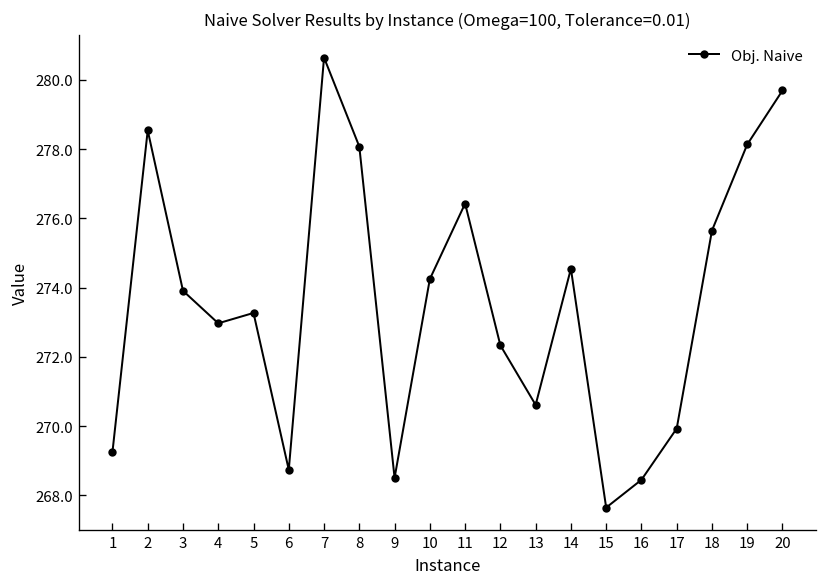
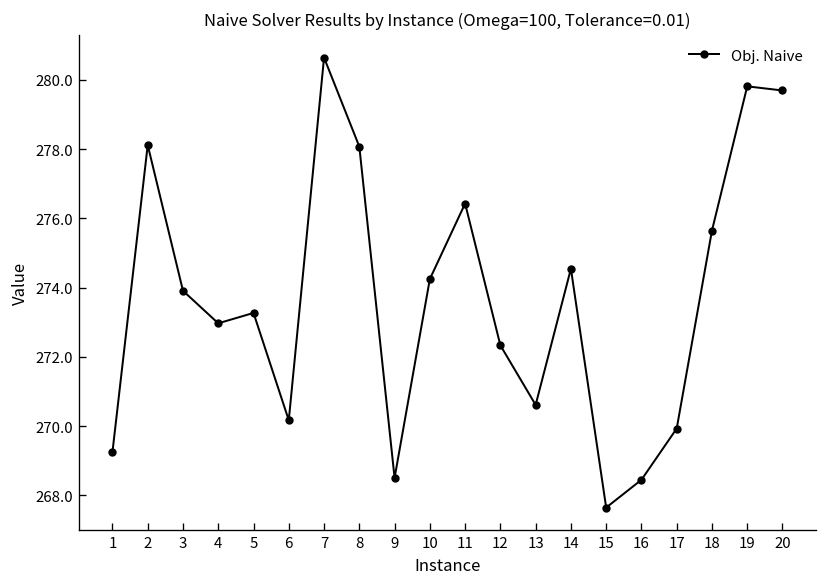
  {
    "1": 269.3,
-   "2": 278.5,
+   "2": 278.1,
    "3": 273.9,
    "4": 273.0,
    "5": 273.3,
-   "6": 268.7,
+   "6": 270.2,
    "7": 280.6,
    "8": 278.1,
    "9": 268.5,
    "10": 274.2,
    "11": 276.4,
    "12": 272.3,
    "13": 270.6,
    "14": 274.5,
    "15": 267.6,
    "16": 268.5,
    "17": 269.9,
    "18": 275.6,
-   "19": 278.1,
+   "19": 279.8,
    "20": 279.7
  }
